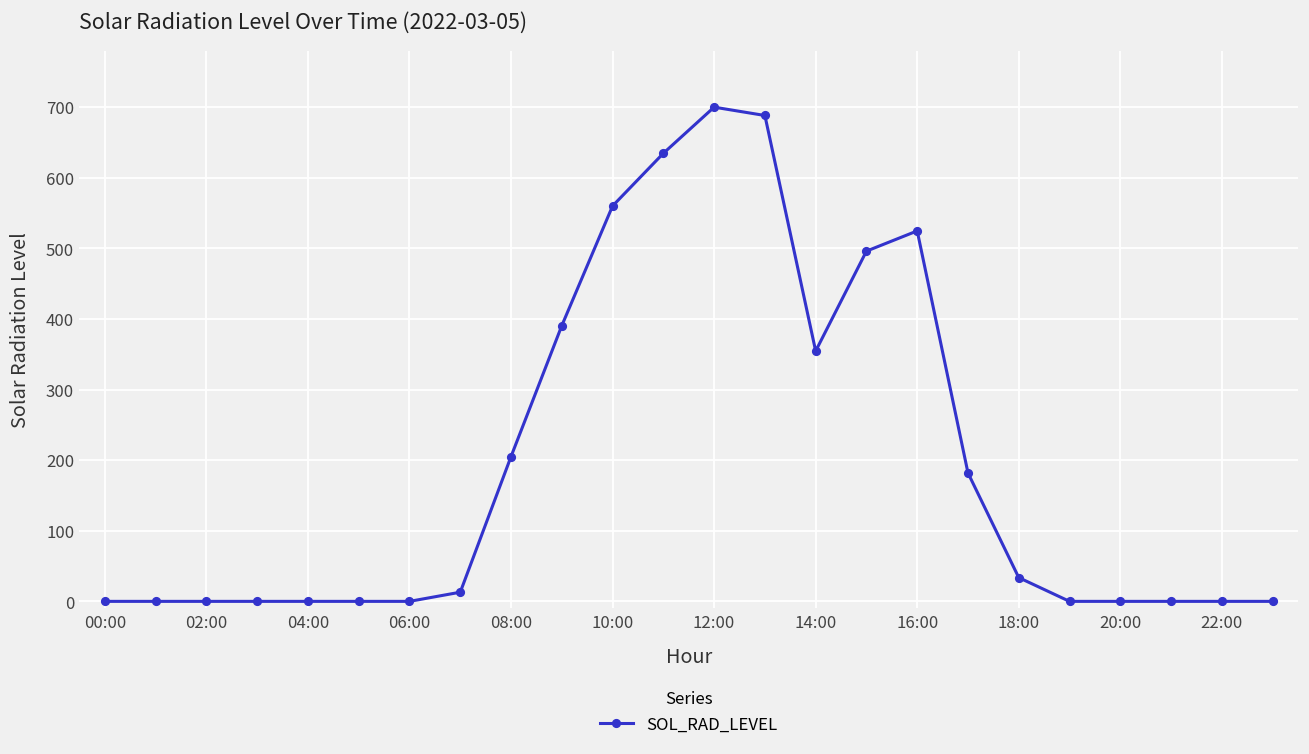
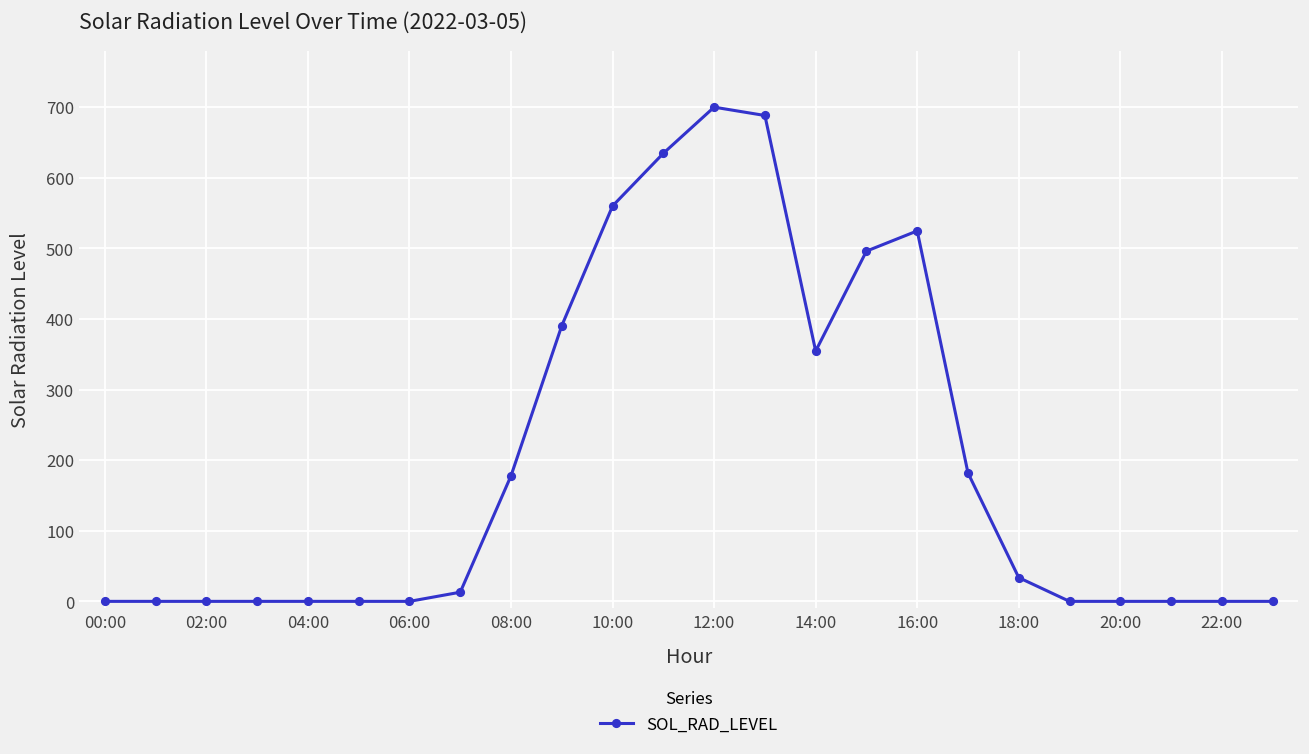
  {
    "00:00": 0,
    "02:00": 0,
    "04:00": 0,
    "06:00": 0,
-   "08:00": 210,
+   "08:00": 180,
    "10:00": 560,
    "12:00": 700,
    "14:00": 350,
    "16:00": 520,
    "18:00": 30,
    "20:00": 0,
    "22:00": 0
  }
